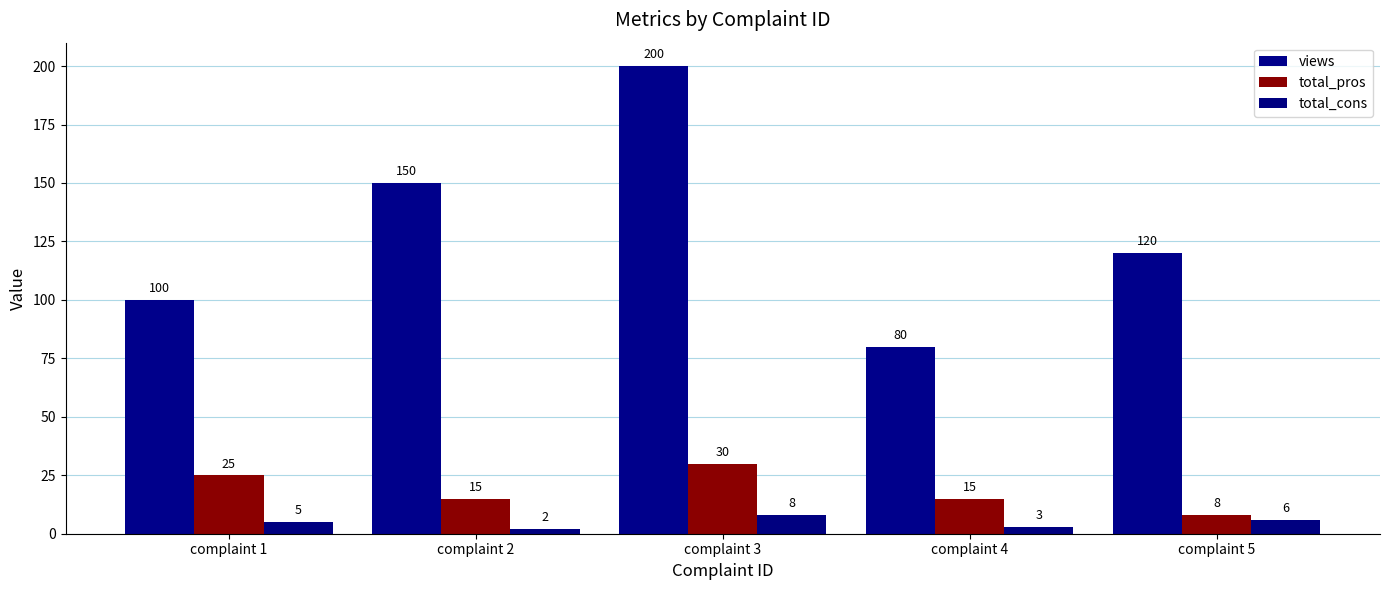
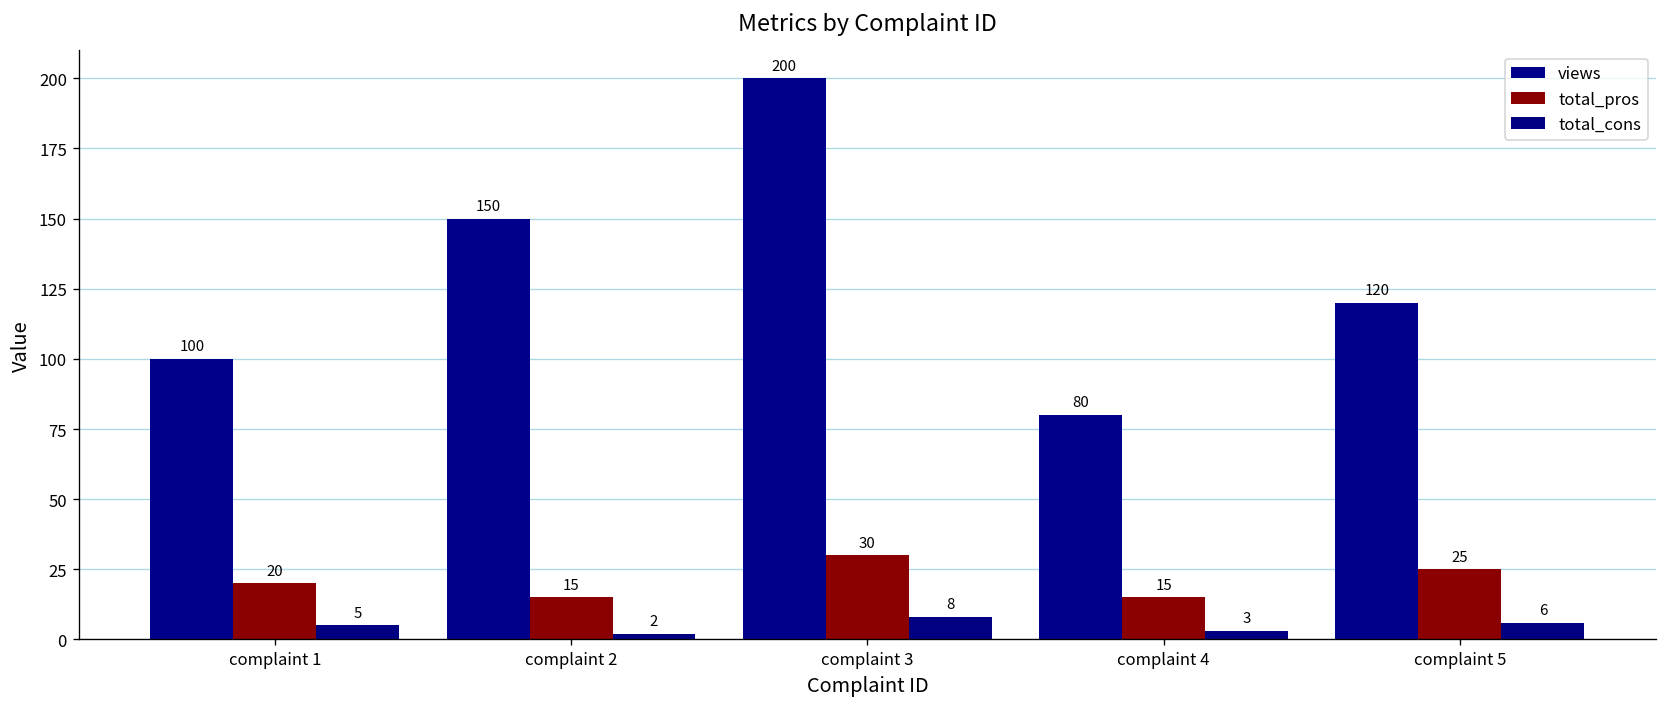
  {
    "total_pros": {
-     "complaint 1": 25,
+     "complaint 1": 20,
      "complaint 2": 15,
      "complaint 3": 30,
      "complaint 4": 15,
-     "complaint 5": 8
+     "complaint 5": 25
    }
  }
